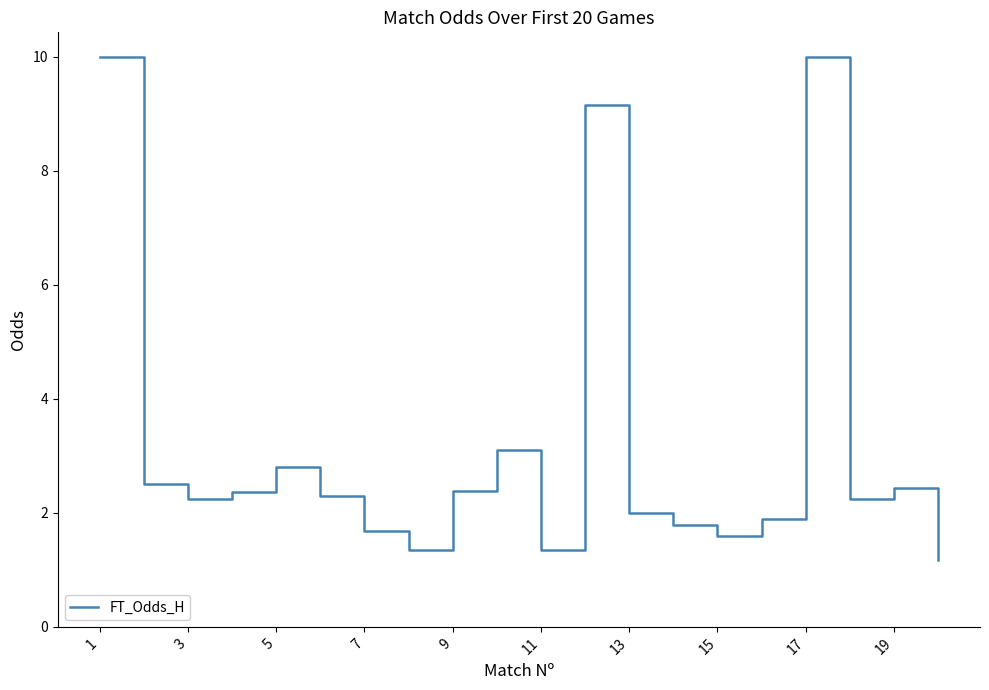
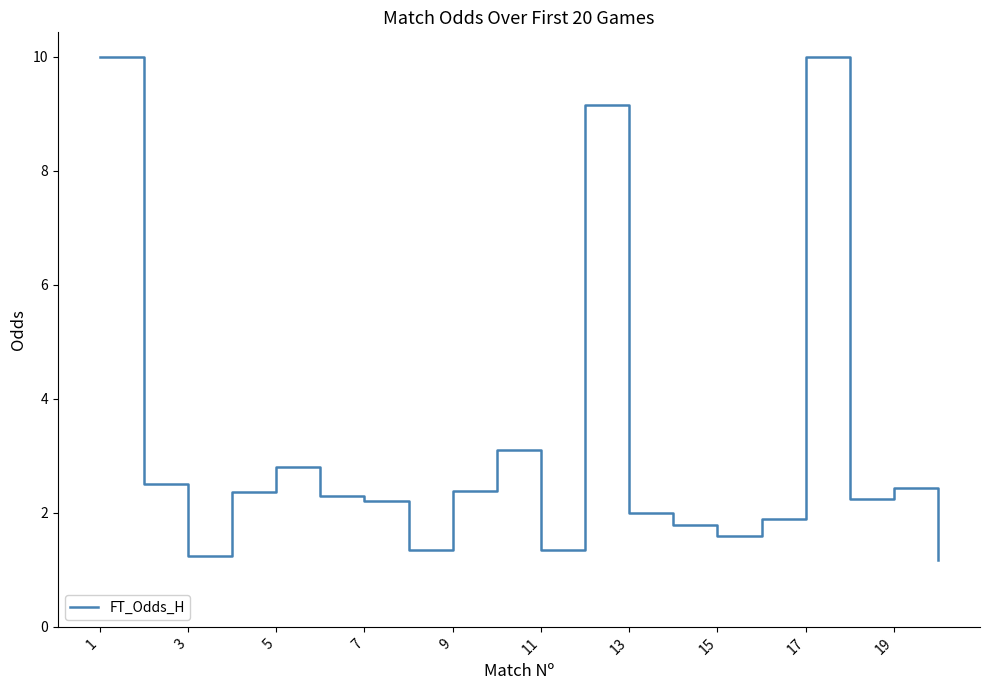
  {
    "1": 10.0,
-   "3": 2.2,
+   "3": 1.3,
    "5": 2.8,
-   "7": 1.7,
+   "7": 2.2,
    "9": 2.4,
    "11": 1.4,
    "13": 2.0,
    "15": 1.6,
    "17": 10.0,
    "19": 2.4
  }
